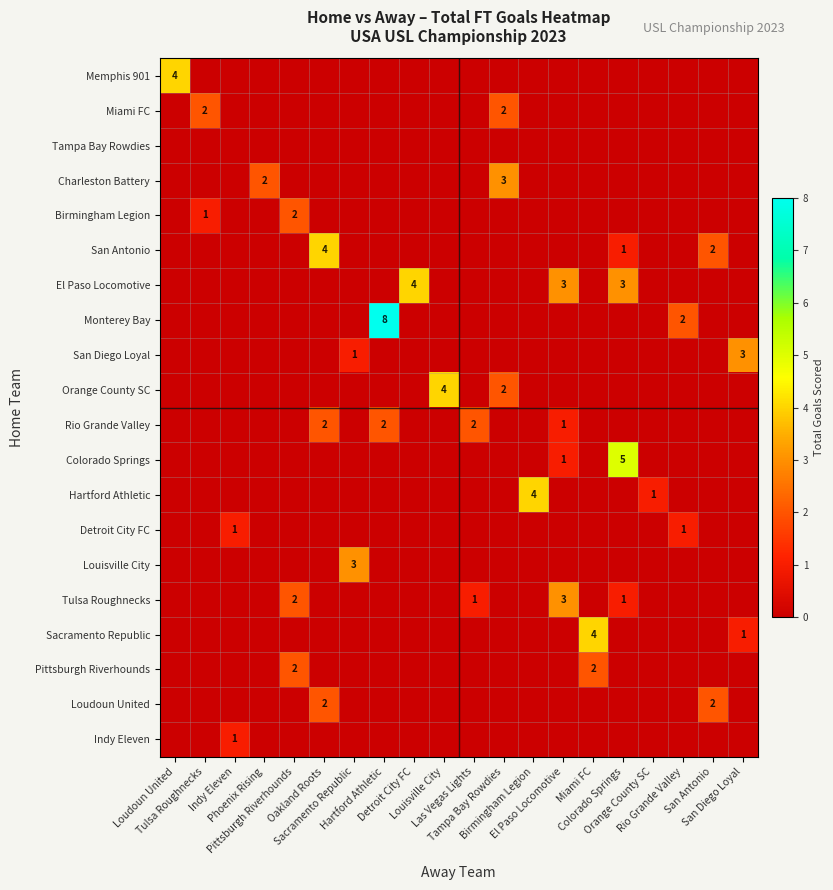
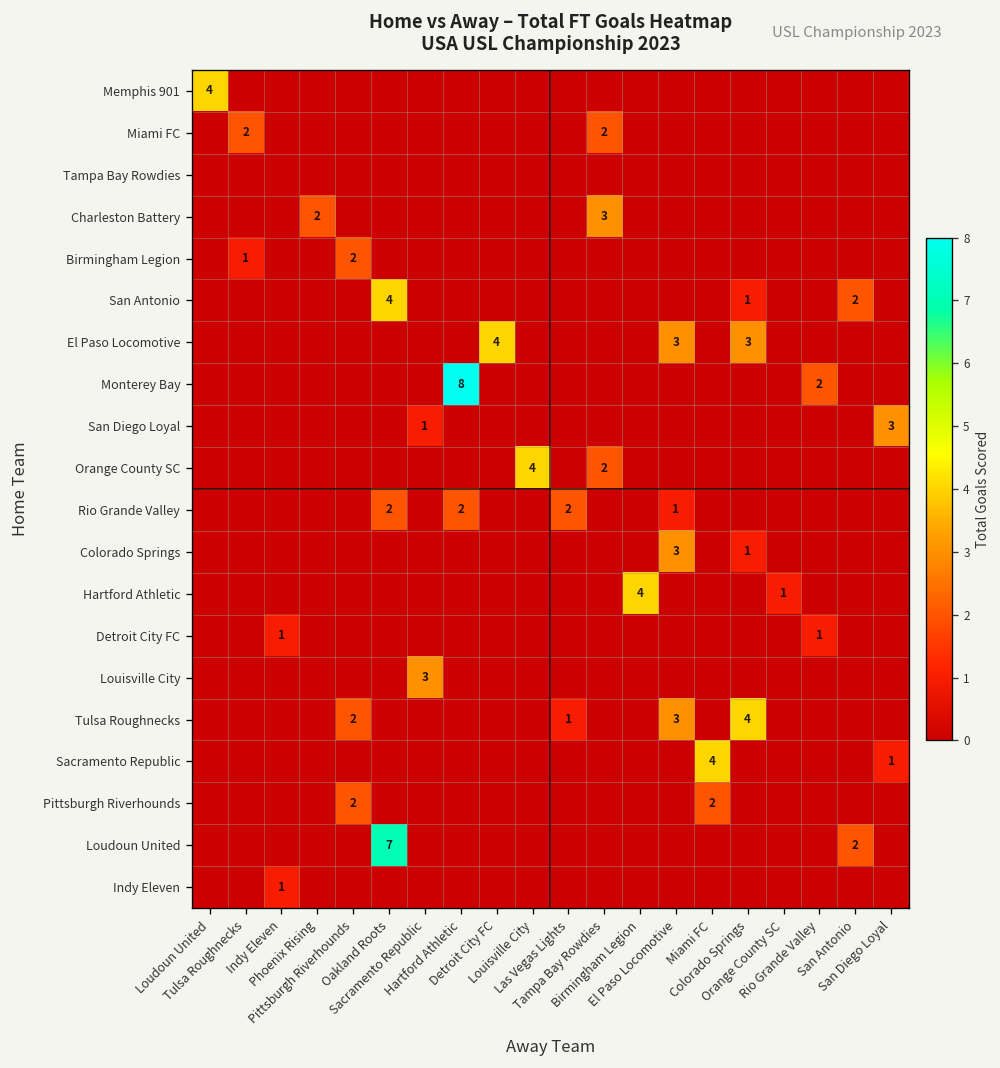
  {
    "Memphis 901": {
      "Loudoun United": 4
    },
    "Miami FC": {
      "Tulsa Roughnecks": 2,
      "Tampa Bay Rowdies": 2
    },
    "Charleston Battery": {
      "Phoenix Rising": 2,
      "Tampa Bay Rowdies": 3
    },
    "Birmingham Legion": {
      "Tulsa Roughnecks": 1,
      "Pittsburgh Riverhounds": 2
    },
    "San Antonio": {
      "Oakland Roots": 4,
      "Colorado Springs": 1,
      "San Antonio": 2
    },
    "El Paso Locomotive": {
      "Detroit City FC": 4,
      "El Paso Locomotive": 3,
      "Colorado Springs": 3
    },
    "Monterey Bay": {
      "Hartford Athletic": 8,
      "Rio Grande Valley": 2
    },
    "San Diego Loyal": {
      "Sacramento Republic": 1,
      "San Diego Loyal": 3
    },
    "Orange County SC": {
      "Louisville City": 4,
      "Tampa Bay Rowdies": 2
    },
    "Rio Grande Valley": {
      "Oakland Roots": 2,
      "Hartford Athletic": 2,
      "Las Vegas Lights": 2,
      "El Paso Locomotive": 1
    },
    "Colorado Springs": {
-     "El Paso Locomotive": 1,
-     "Colorado Springs": 5
+     "El Paso Locomotive": 3,
+     "Colorado Springs": 1
    },
    "Hartford Athletic": {
      "Birmingham Legion": 4,
      "Orange County SC": 1
    },
    "Detroit City FC": {
      "Indy Eleven": 1,
      "Rio Grande Valley": 1
    },
    "Louisville City": {
      "Sacramento Republic": 3
    },
    "Tulsa Roughnecks": {
      "Pittsburgh Riverhounds": 2,
      "Las Vegas Lights": 1,
      "El Paso Locomotive": 3,
-     "Colorado Springs": 1
+     "Colorado Springs": 4
    },
    "Sacramento Republic": {
      "Miami FC": 4,
      "San Diego Loyal": 1
    },
    "Pittsburgh Riverhounds": {
      "Pittsburgh Riverhounds": 2,
      "Miami FC": 2
    },
    "Loudoun United": {
-     "Oakland Roots": 2,
+     "Oakland Roots": 7,
      "San Antonio": 2
    },
    "Indy Eleven": {
      "Indy Eleven": 1
    }
  }
